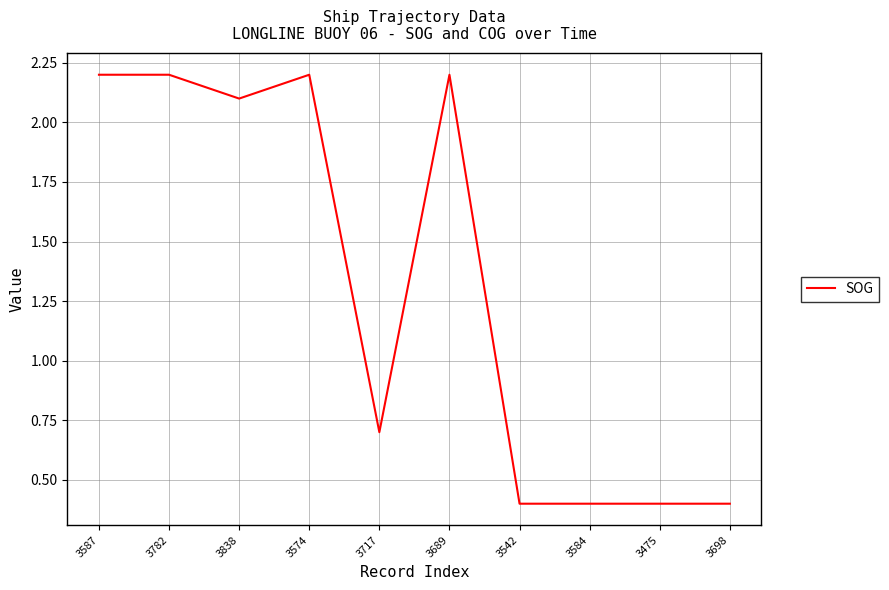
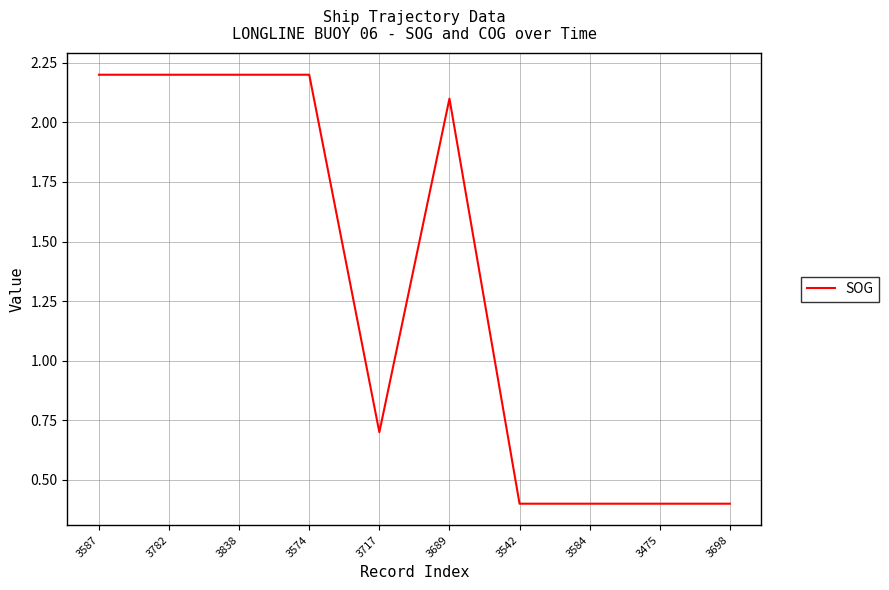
  {
    "3587": 2.2,
    "3782": 2.2,
-   "3838": 2.1,
+   "3838": 2.2,
    "3574": 2.2,
    "3717": 0.7,
-   "3689": 2.2,
+   "3689": 2.1,
    "3542": 0.4,
    "3584": 0.4,
    "3475": 0.4,
    "3698": 0.4
  }
